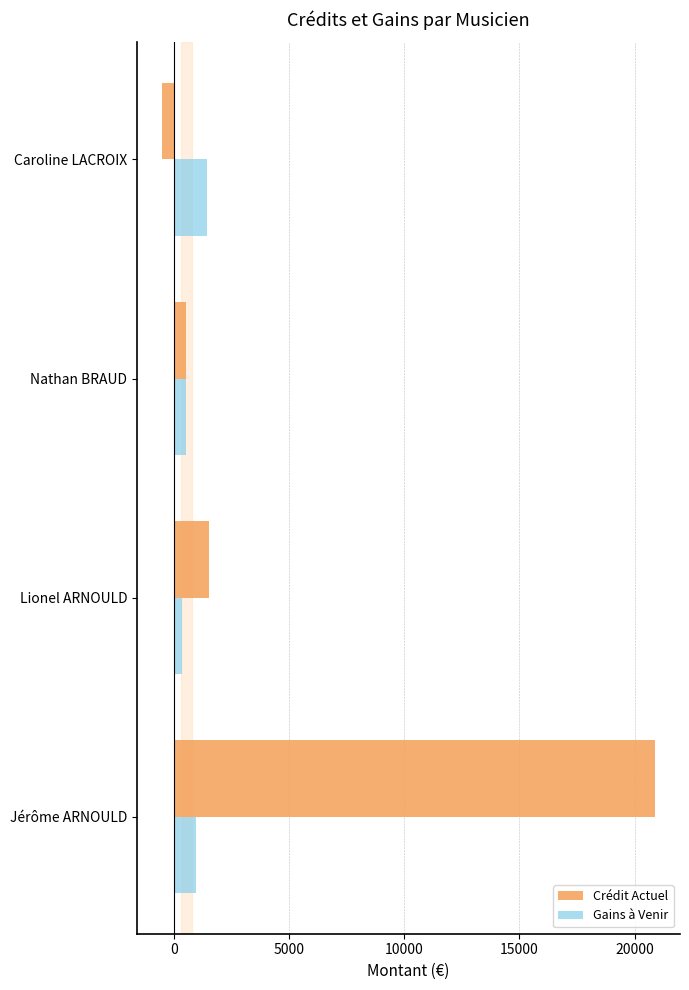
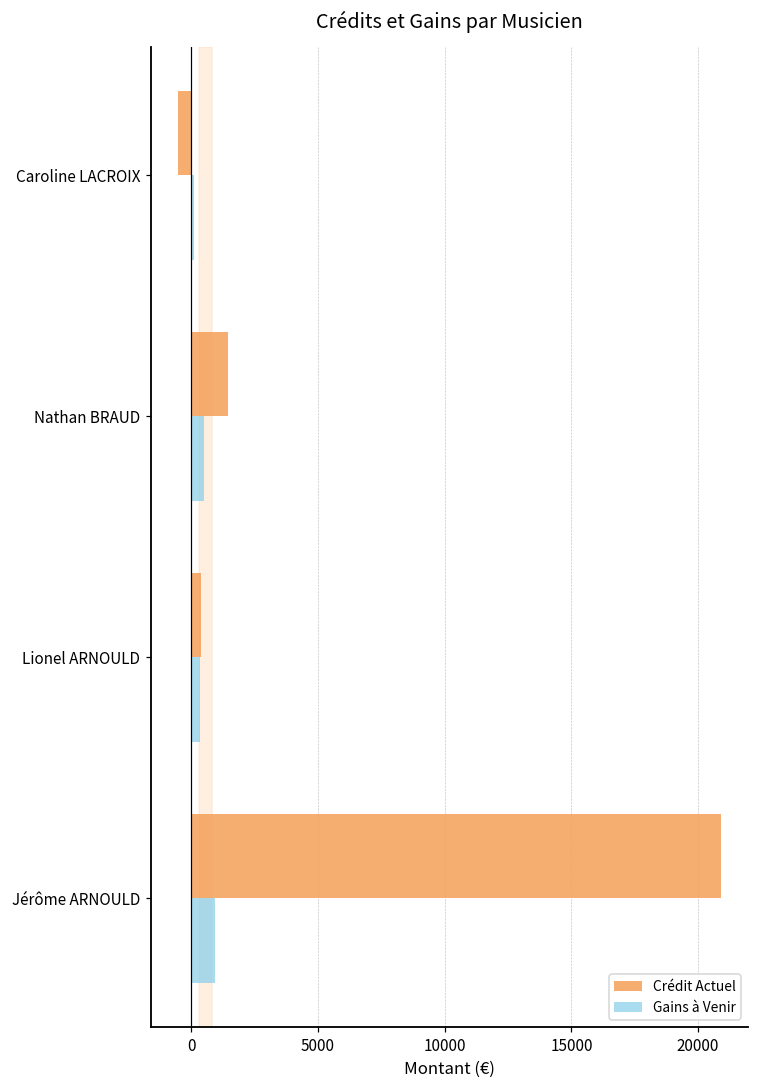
  {
    "Crédit Actuel": {
      "Caroline LACROIX": -500,
-     "Nathan BRAUD": 500,
-     "Lionel ARNOULD": 1500,
+     "Nathan BRAUD": 1400,
+     "Lionel ARNOULD": 400,
      "Jérôme ARNOULD": 20900
    },
    "Gains à Venir": {
-     "Caroline LACROIX": 1400,
+     "Caroline LACROIX": 100,
      "Nathan BRAUD": 500,
      "Lionel ARNOULD": 400,
      "Jérôme ARNOULD": 900
    }
  }
